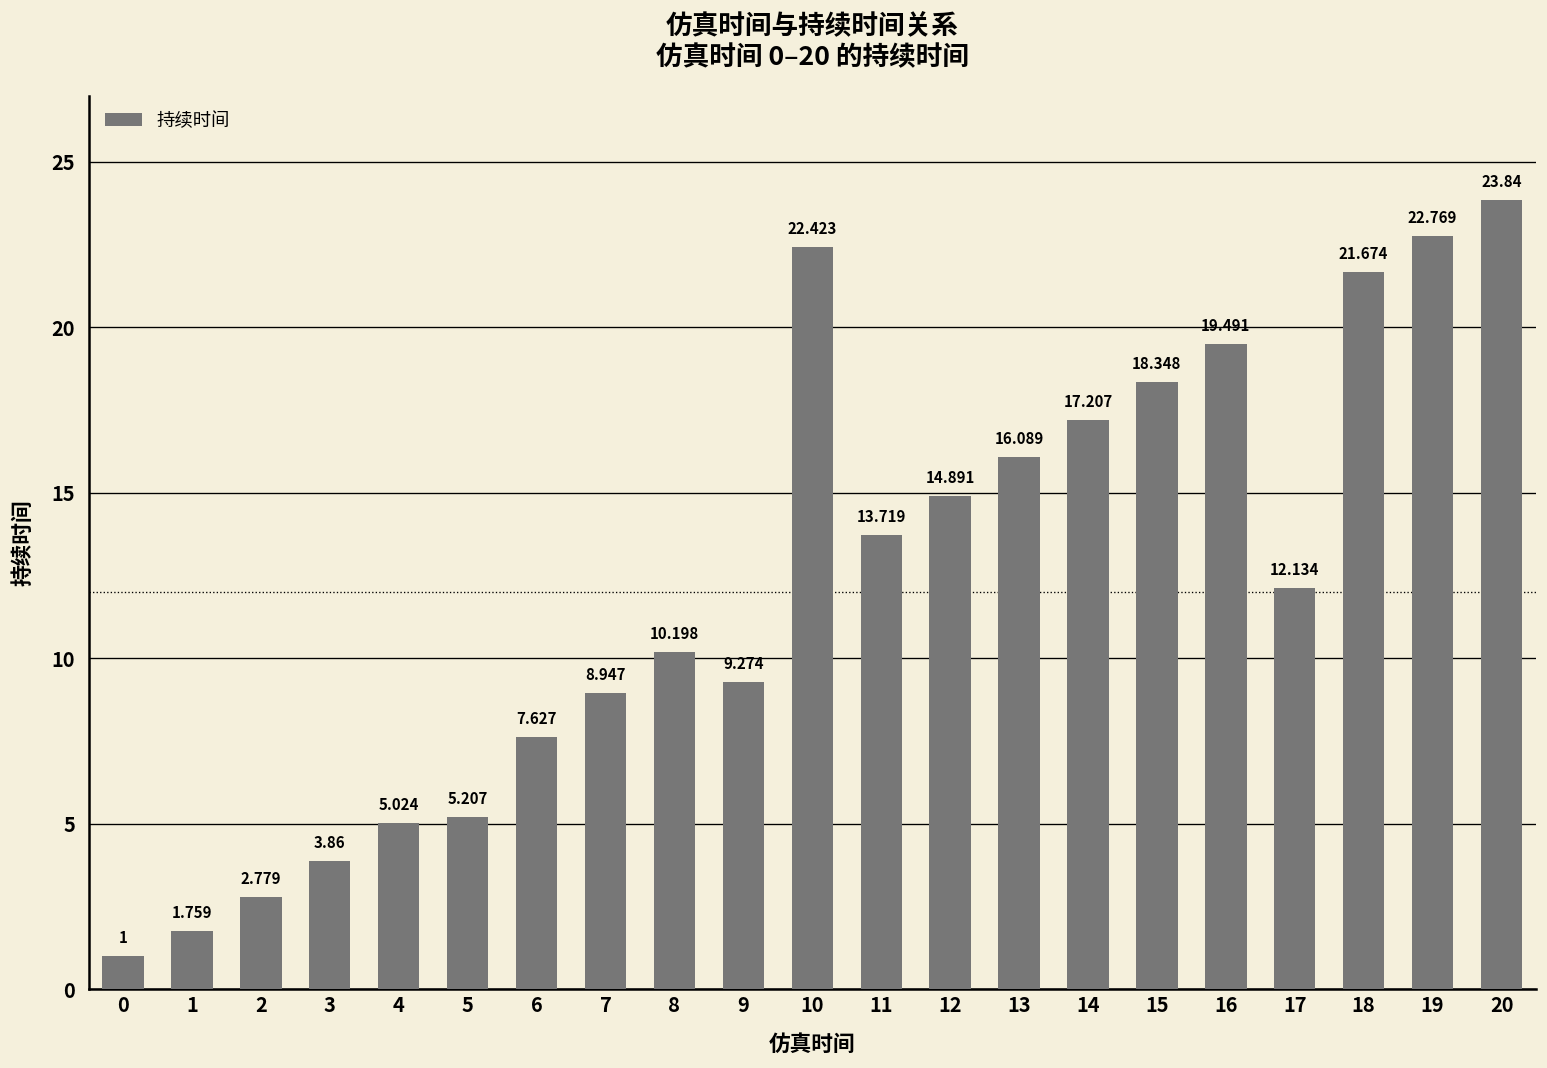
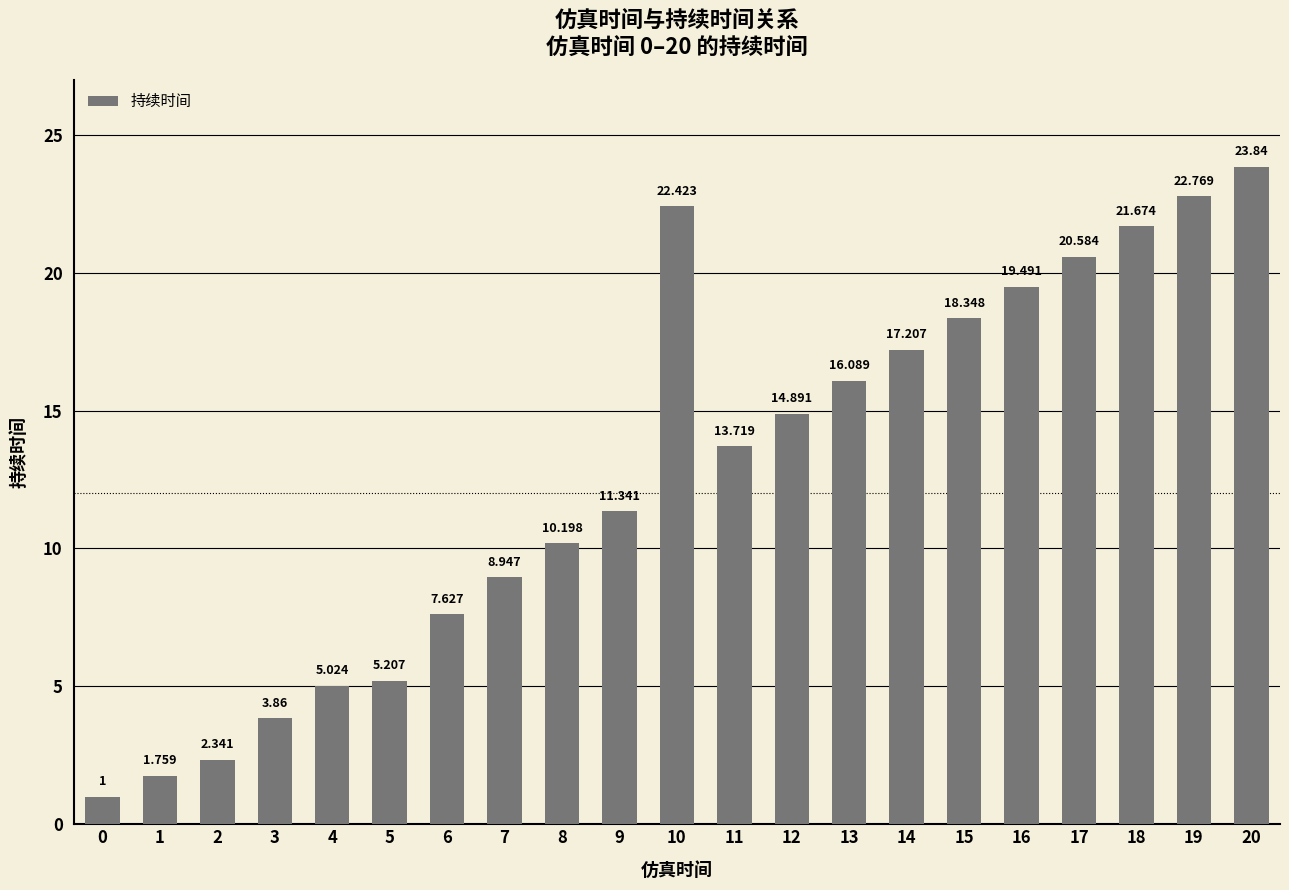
  {
    "0": 1,
    "1": 1.759,
-   "2": 2.779,
+   "2": 2.341,
    "3": 3.86,
    "4": 5.024,
    "5": 5.207,
    "6": 7.627,
    "7": 8.947,
    "8": 10.198,
-   "9": 9.274,
+   "9": 11.341,
    "10": 22.423,
    "11": 13.719,
    "12": 14.891,
    "13": 16.089,
    "14": 17.207,
    "15": 18.348,
    "16": 19.491,
-   "17": 12.134,
+   "17": 20.584,
    "18": 21.674,
    "19": 22.769,
    "20": 23.84
  }
